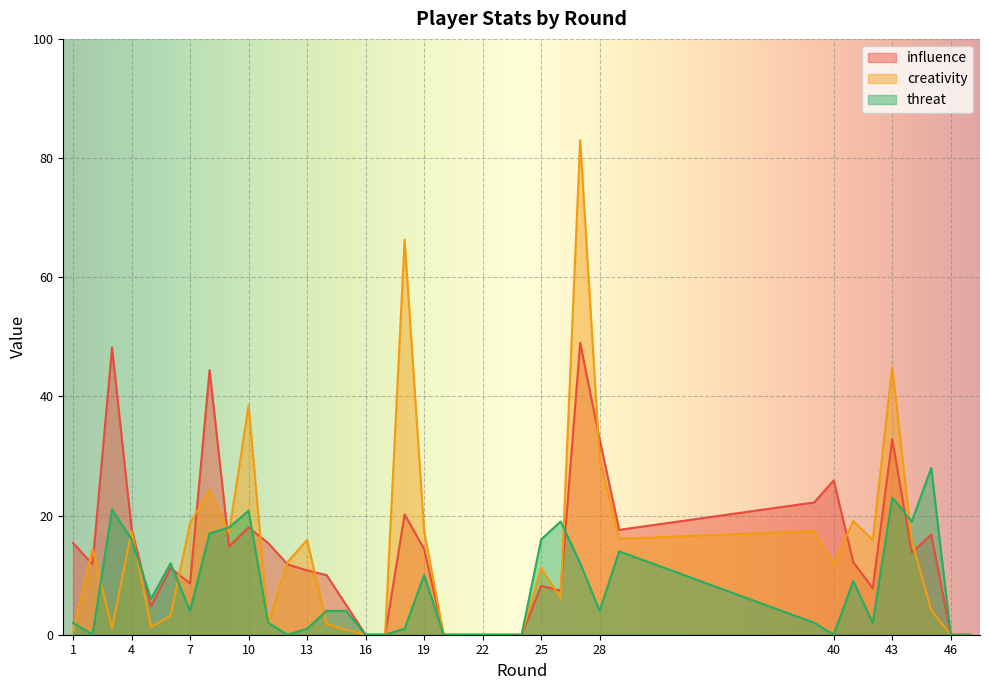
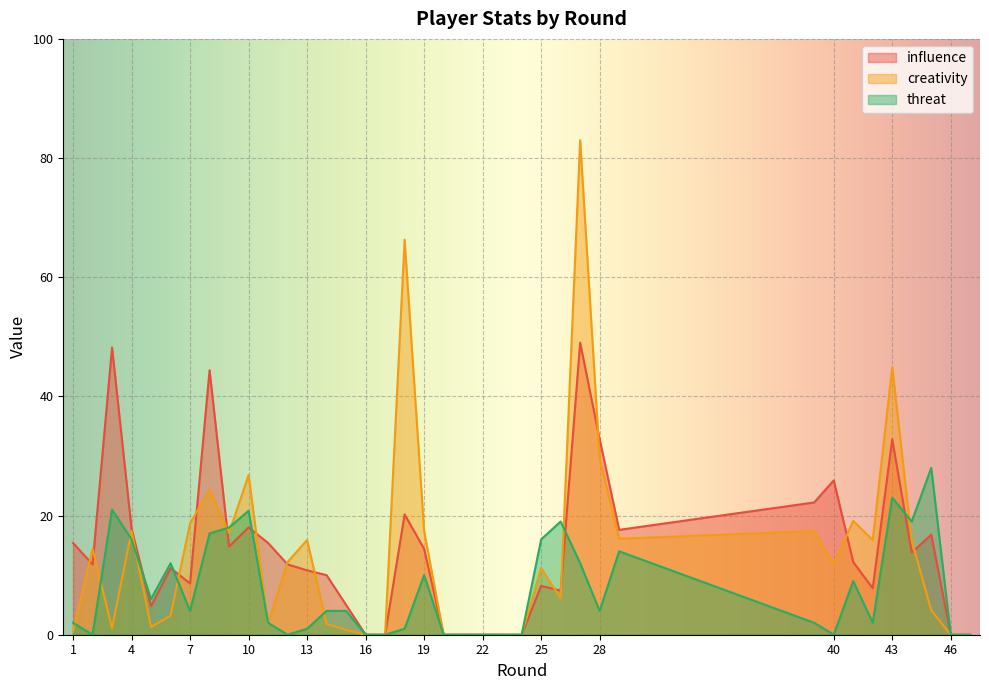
  {
    "influence": {
      "1": 15,
      "7": 9,
      "10": 18,
      "13": 11,
      "19": 14,
      "25": 8,
      "28": 33,
      "40": 26,
      "43": 33
    },
    "creativity": {
      "1": 1,
      "7": 19,
-     "10": 39,
+     "10": 27,
      "13": 16,
      "19": 17,
      "25": 11,
      "28": 30,
      "40": 12,
      "43": 45
    },
    "threat": {
      "1": 2,
      "4": 16,
      "7": 4,
      "10": 21,
      "13": 1,
      "19": 10,
      "25": 16,
      "28": 4,
      "40": 0,
      "43": 23
    }
  }
